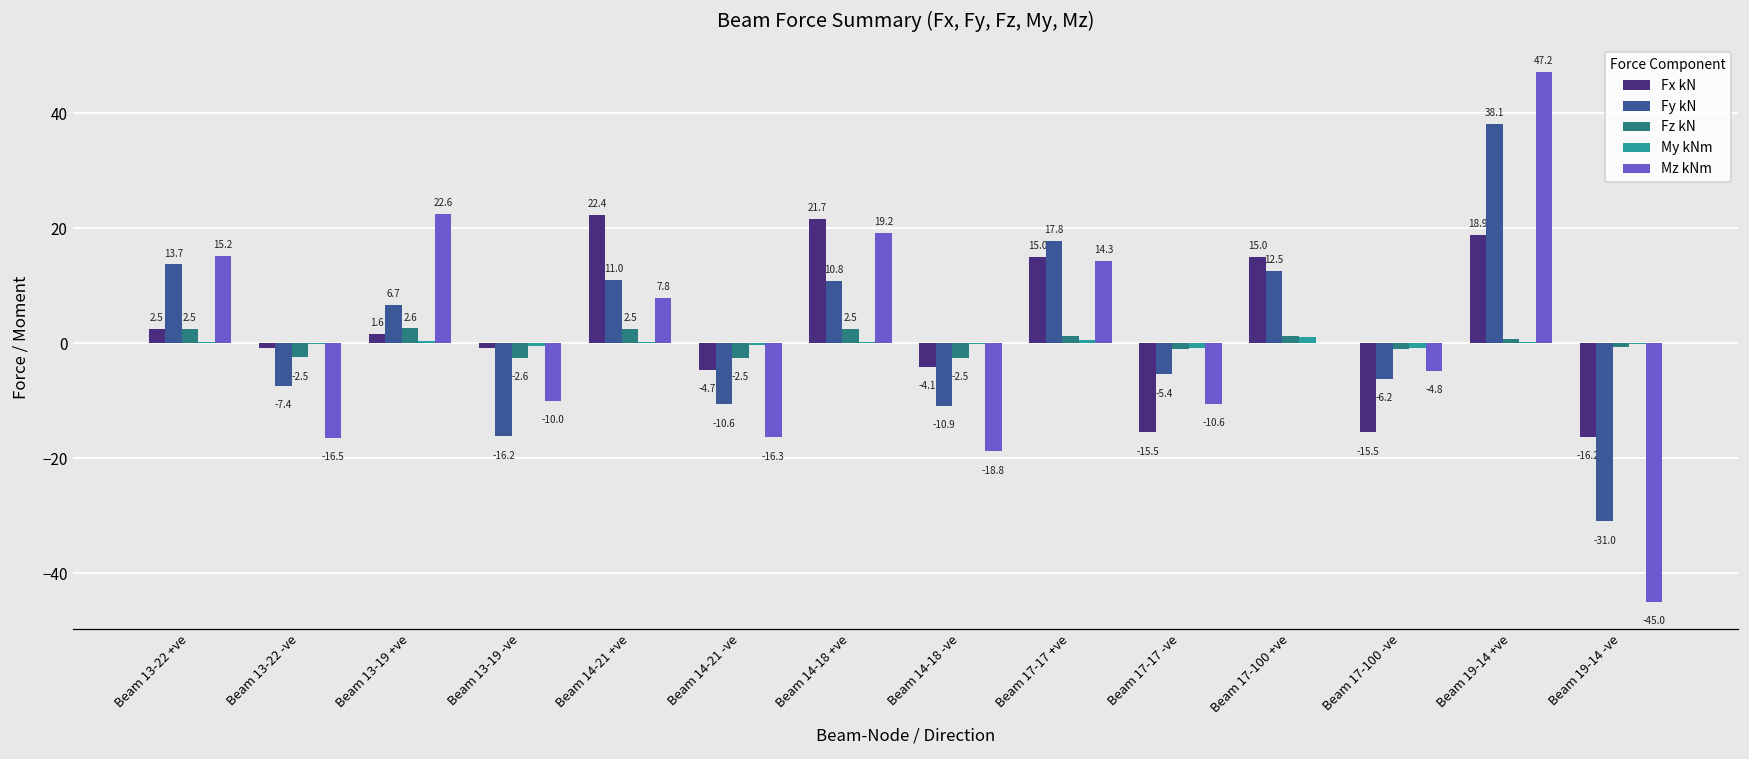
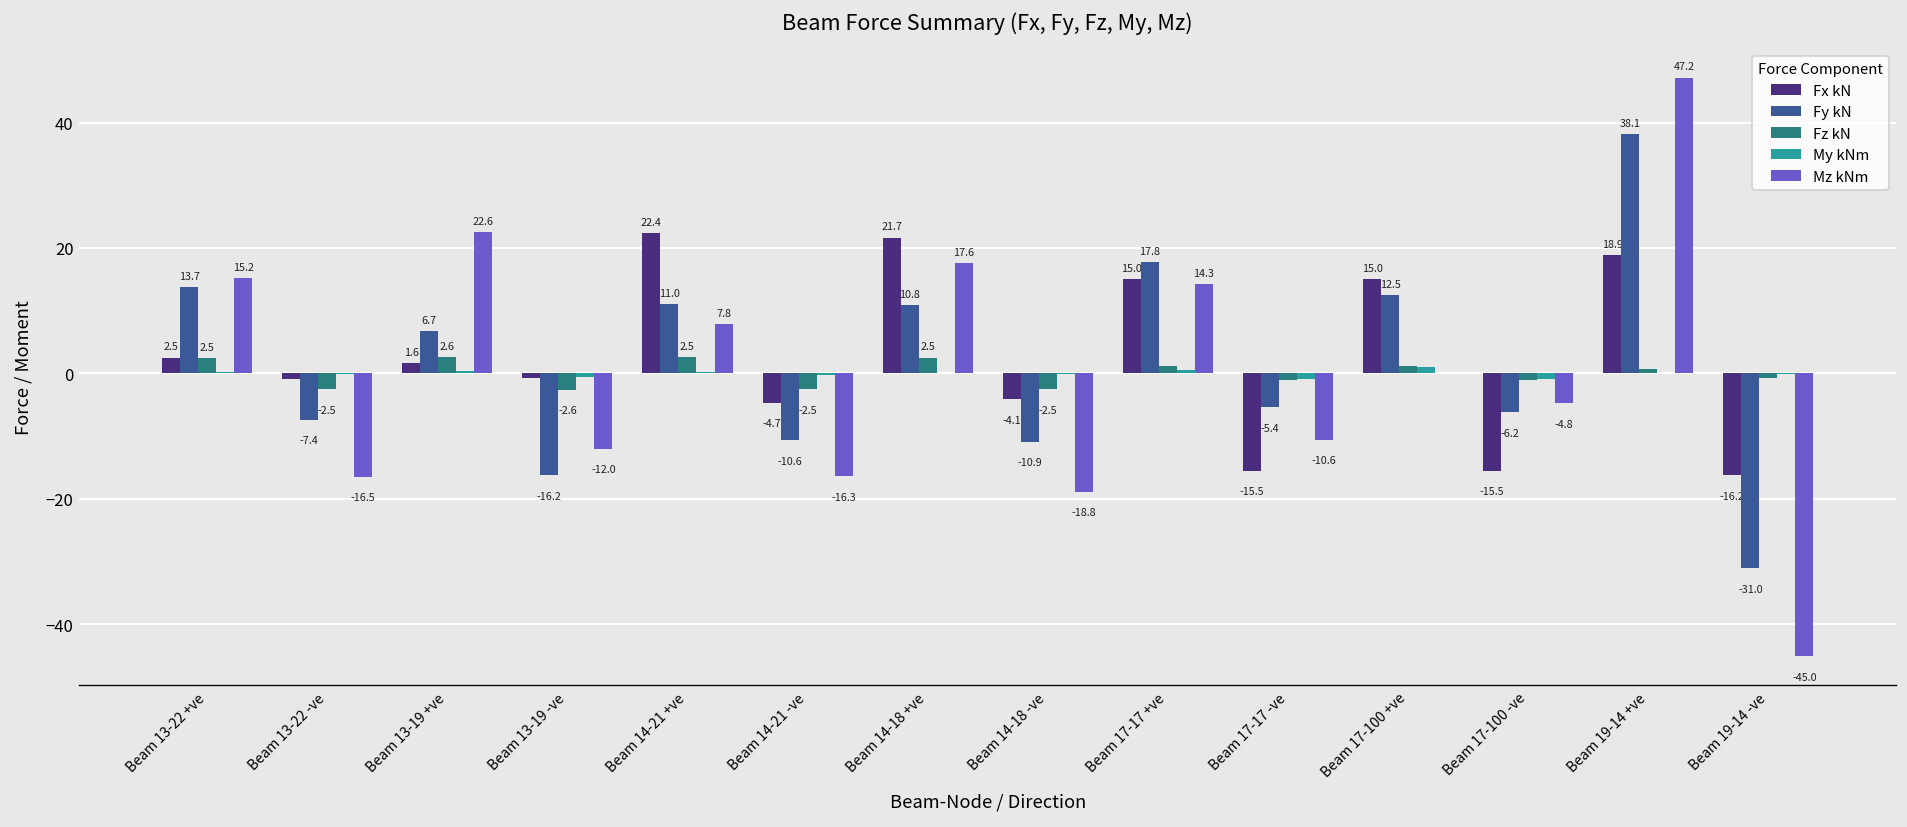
  {
    "Mz kNm": {
      "Beam 13-22 +ve": 15.2,
      "Beam 13-22 -ve": -16.5,
      "Beam 13-19 +ve": 22.6,
-     "Beam 13-19 -ve": -10.0,
+     "Beam 13-19 -ve": -12.0,
      "Beam 14-21 +ve": 7.8,
      "Beam 14-21 -ve": -16.3,
-     "Beam 14-18 +ve": 19.2,
+     "Beam 14-18 +ve": 17.6,
      "Beam 14-18 -ve": -18.8,
      "Beam 17-17 +ve": 14.3,
      "Beam 17-17 -ve": -10.6,
      "Beam 17-100 -ve": -4.8,
      "Beam 19-14 +ve": 47.2,
      "Beam 19-14 -ve": -45.0
    }
  }
